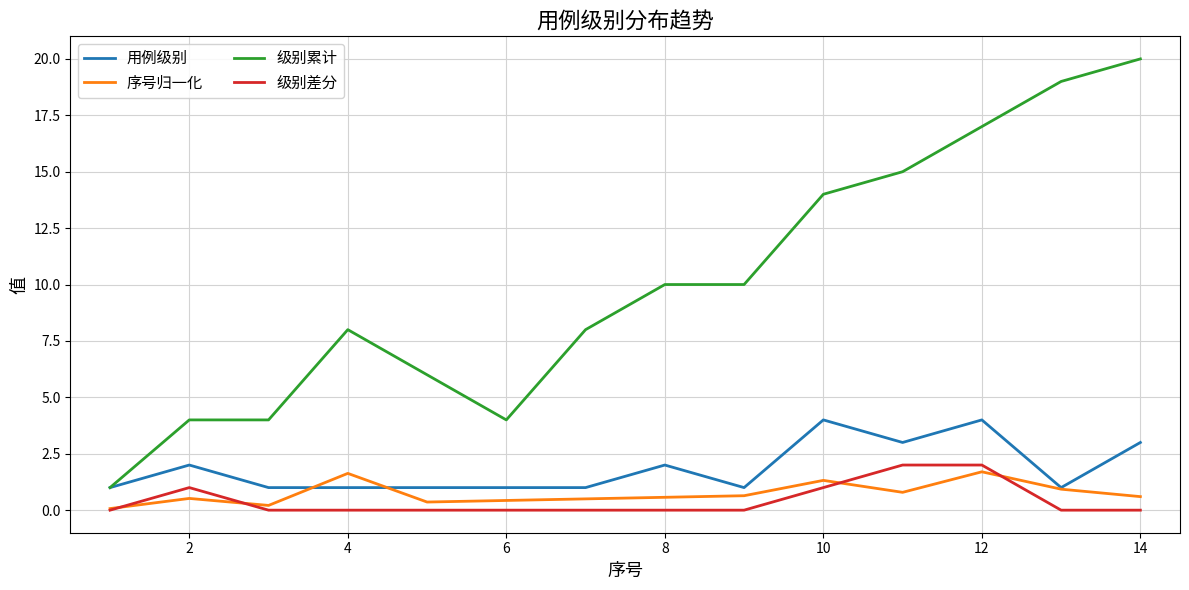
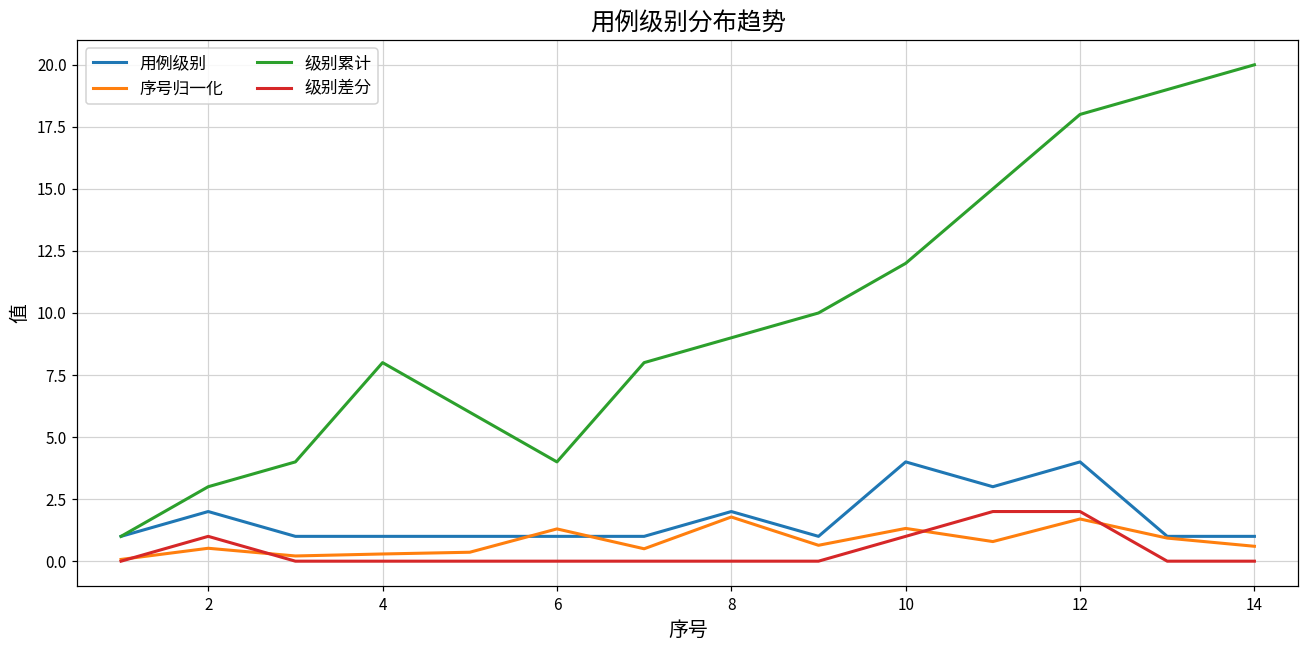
  {
    "用例级别": {
      "2": 2,
      "4": 1,
      "6": 1,
      "8": 2,
      "10": 4,
      "12": 4,
-     "14": 3
+     "14": 1
    },
    "序号归一化": {
      "2": 0.5,
-     "4": 1.6,
-     "6": 0.4,
-     "8": 0.6,
+     "4": 0.3,
+     "6": 1.3,
+     "8": 1.8,
      "10": 1.3,
      "12": 1.7,
      "14": 0.6
    },
    "级别累计": {
-     "2": 4,
+     "2": 3,
      "4": 8,
      "6": 4,
-     "8": 10,
-     "10": 14,
-     "12": 17,
+     "8": 9,
+     "10": 12,
+     "12": 18,
      "14": 20
    },
    "级别差分": {
      "2": 1.0,
      "4": 0.0,
      "6": 0.0,
      "8": 0.0,
      "10": 1.0,
      "12": 2.0,
      "14": 0.0
    }
  }
